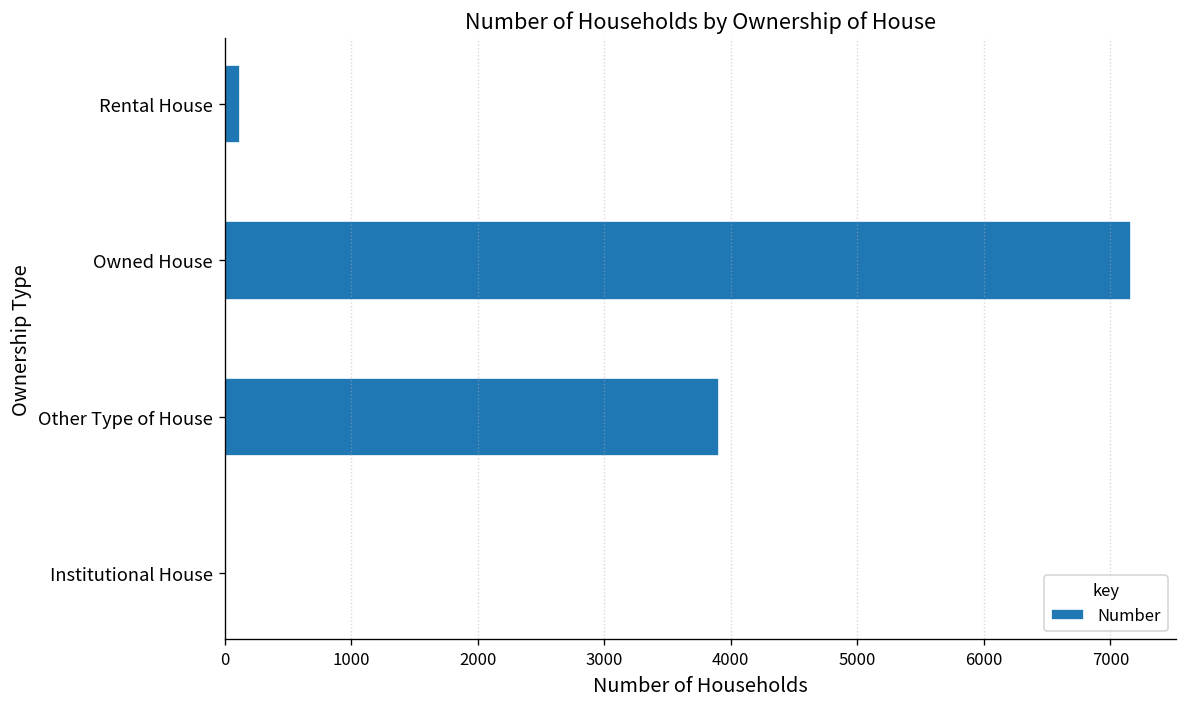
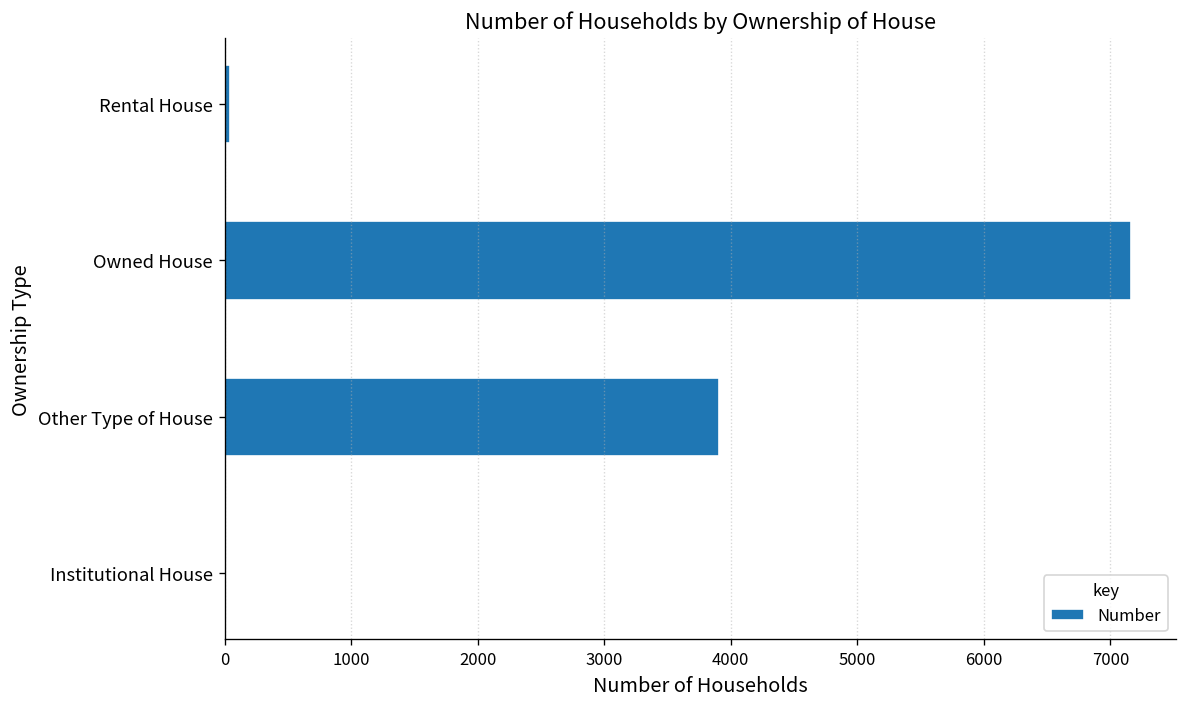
  {
-   "Rental House": 120,
+   "Rental House": 40,
    "Owned House": 7160,
    "Other Type of House": 3910
  }
